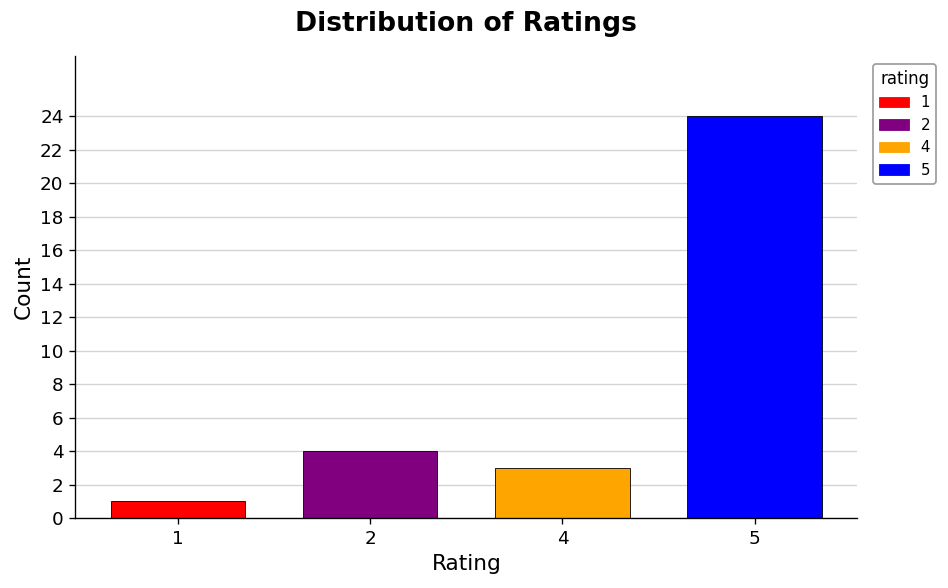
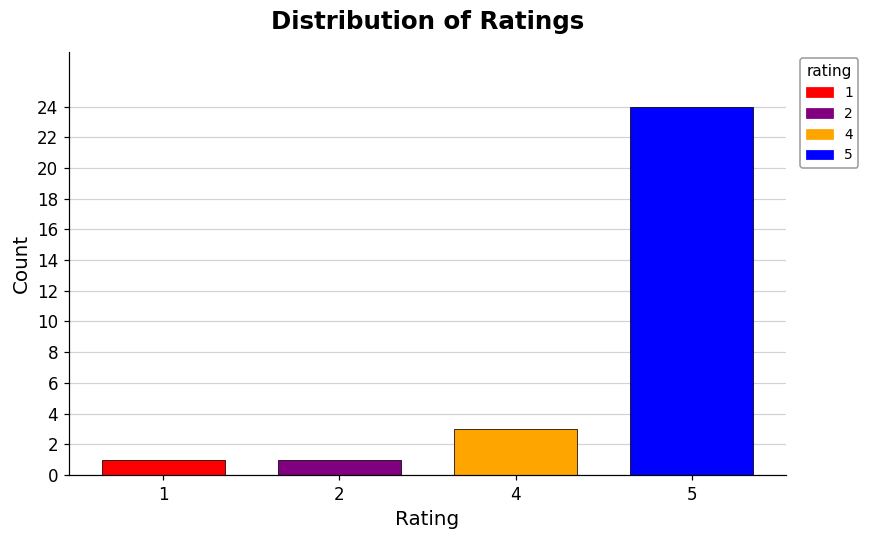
  {
    "1": 1,
-   "2": 4,
+   "2": 1,
    "4": 3,
    "5": 24
  }
